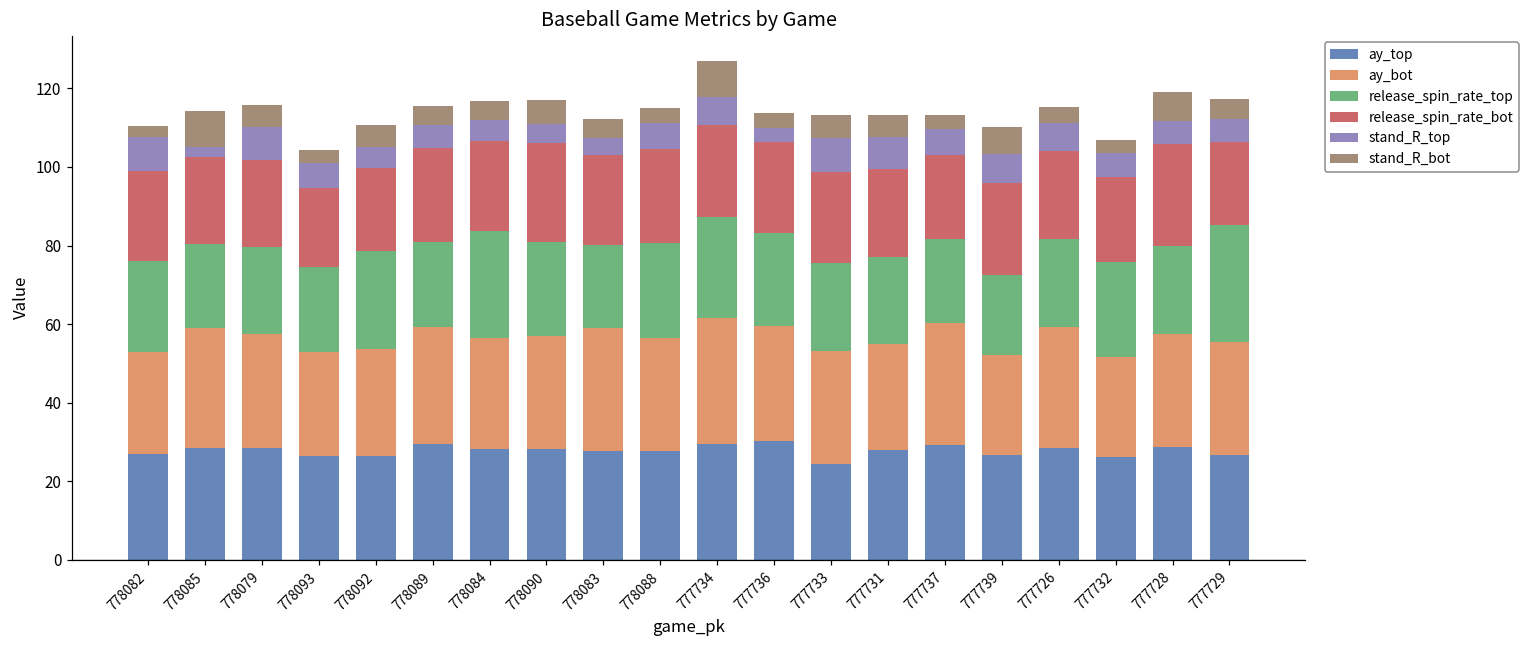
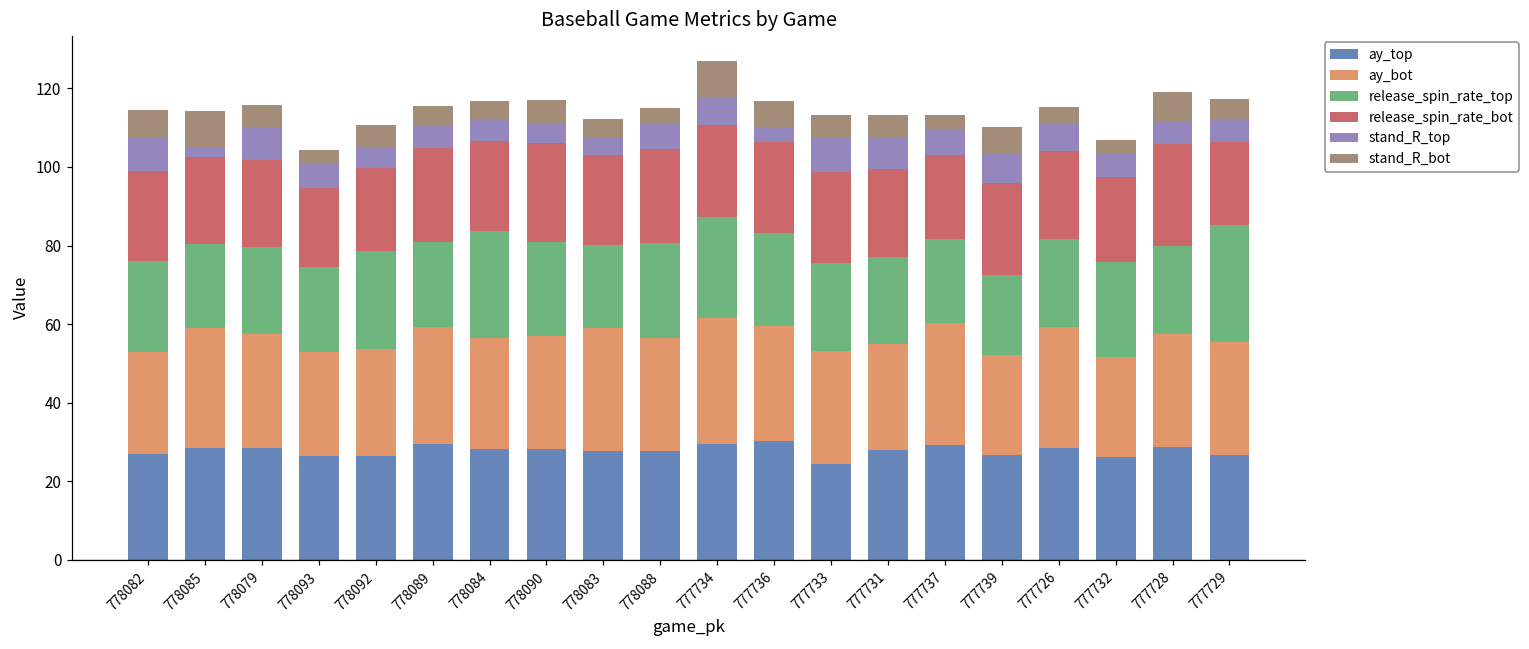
  {
    "release_spin_rate_top": {
      "778082": 23,
      "778085": 21,
      "778079": 22,
      "778093": 22,
      "778092": 25,
      "778089": 22,
      "778084": 27,
      "778090": 24,
      "778083": 21,
      "778088": 24,
      "777734": 26,
      "777736": 24,
      "777733": 22,
      "777731": 22,
      "777737": 21,
      "777739": 20,
      "777726": 22,
      "777732": 24,
      "777728": 22,
      "777729": 30
    },
    "stand_R_bot": {
-     "778082": 3,
+     "778082": 7,
      "778085": 9,
      "778079": 6,
      "778093": 3,
      "778092": 6,
      "778089": 5,
      "778084": 5,
      "778090": 6,
      "778083": 5,
      "778088": 4,
      "777734": 9,
-     "777736": 4,
+     "777736": 7,
      "777733": 6,
      "777731": 6,
      "777737": 4,
      "777739": 7,
      "777726": 4,
      "777732": 3,
      "777728": 7,
      "777729": 5
    }
  }
